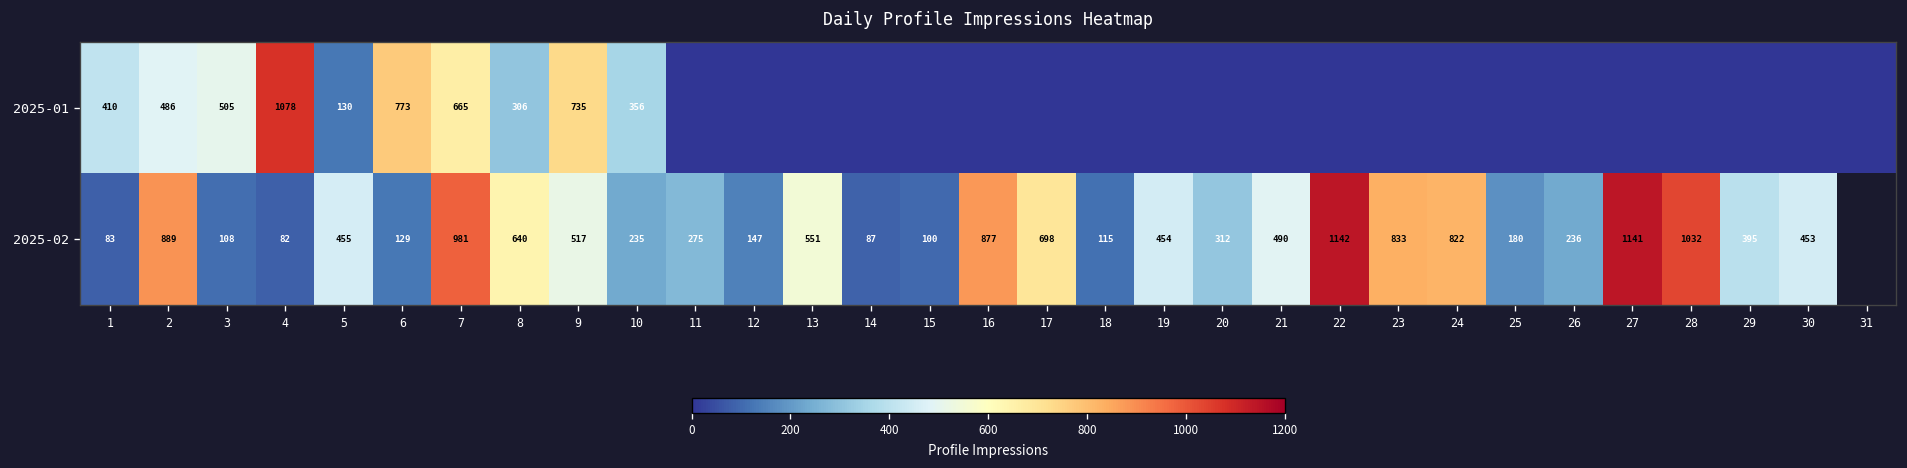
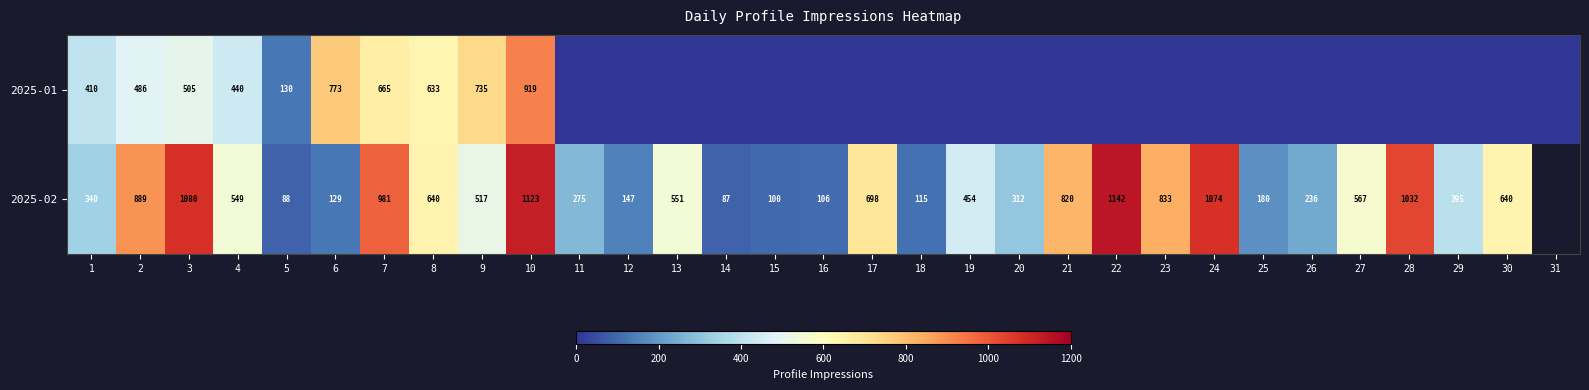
  {
    "2025-01": {
      "1": 410,
      "2": 486,
      "3": 505,
-     "4": 1078,
+     "4": 440,
      "5": 130,
      "6": 773,
      "7": 665,
-     "8": 306,
+     "8": 633,
      "9": 735,
-     "10": 356
+     "10": 919
    },
    "2025-02": {
-     "1": 83,
+     "1": 340,
      "2": 889,
-     "3": 108,
-     "4": 82,
-     "5": 455,
+     "3": 1080,
+     "4": 549,
+     "5": 88,
      "6": 129,
      "7": 981,
      "8": 640,
      "9": 517,
-     "10": 235,
+     "10": 1123,
      "11": 275,
      "12": 147,
      "13": 551,
      "14": 87,
      "15": 100,
-     "16": 877,
+     "16": 106,
      "17": 698,
      "18": 115,
      "19": 454,
      "20": 312,
-     "21": 490,
+     "21": 820,
      "22": 1142,
      "23": 833,
-     "24": 822,
+     "24": 1074,
      "25": 180,
      "26": 236,
-     "27": 1141,
+     "27": 567,
      "28": 1032,
      "29": 395,
-     "30": 453
+     "30": 640
    }
  }
